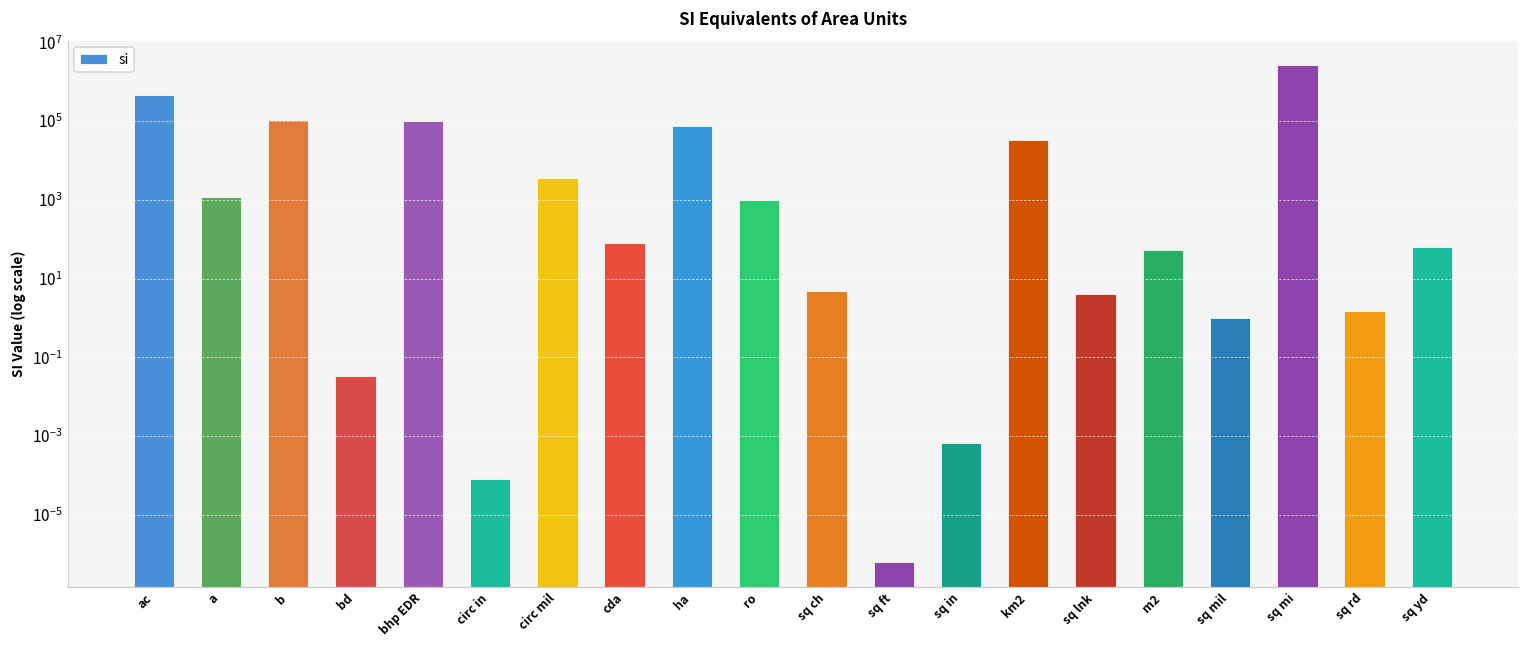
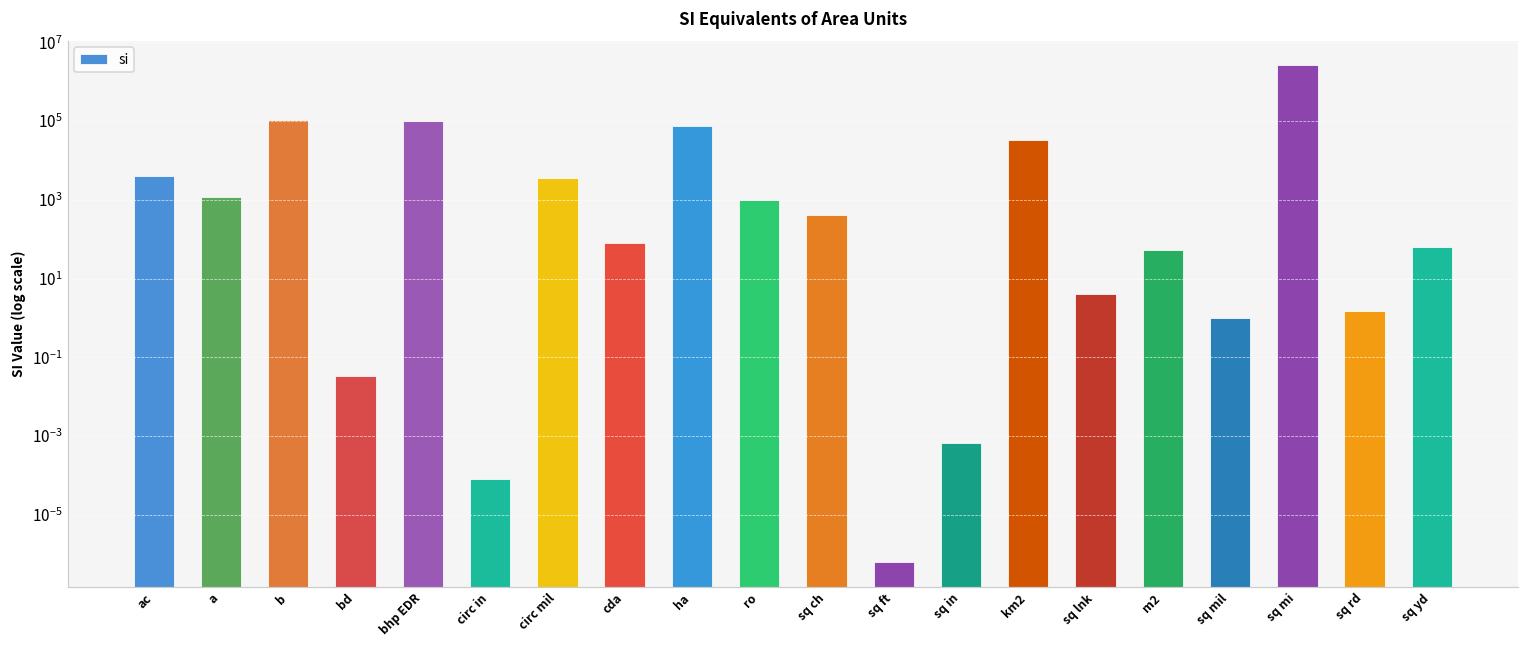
  {
-   "ac": 500000,
+   "ac": 4000,
    "a": 1200,
    "b": 110000,
    "bd": 0.03,
    "bhp EDR": 100000,
    "circ in": 0.00008,
    "circ mil": 4000,
    "cda": 80,
    "ha": 70000,
    "ro": 1000,
-   "sq ch": 5,
+   "sq ch": 400,
    "sq ft": 0.0000006,
    "sq in": 0.0006,
    "km2": 30000,
    "sq lnk": 4,
    "m2": 50,
    "sq mil": 1,
    "sq mi": 3000000,
    "sq rd": 1.5,
    "sq yd": 60
  }
